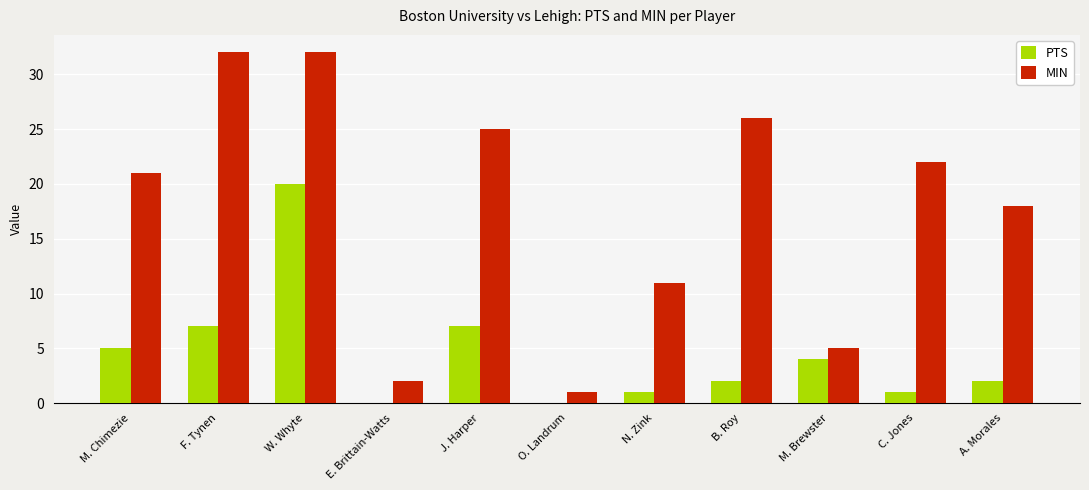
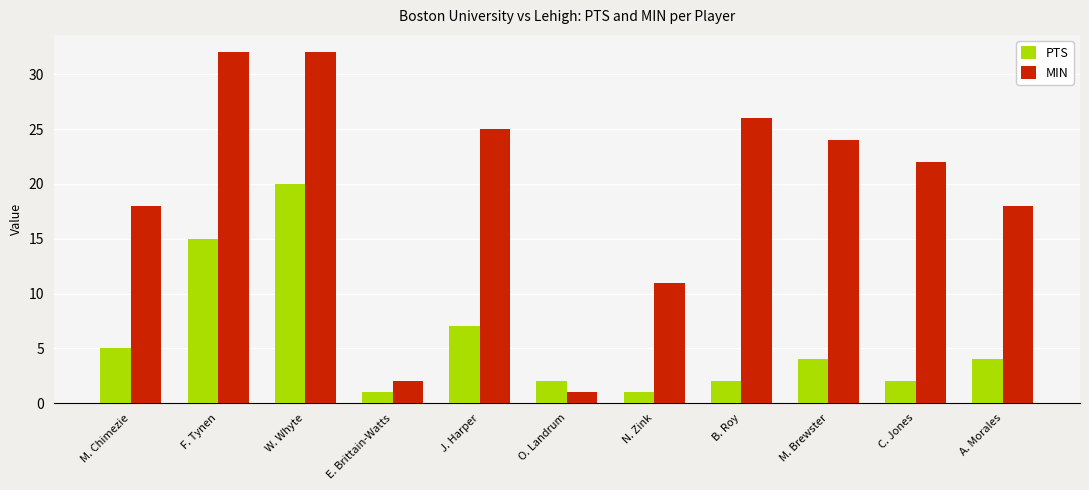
  {
    "PTS": {
      "M. Chimezie": 5,
-     "F. Tynen": 7,
+     "F. Tynen": 15,
      "W. Whyte": 20,
-     "E. Brittain-Watts": 0,
+     "E. Brittain-Watts": 1,
      "J. Harper": 7,
-     "O. Landrum": 0,
+     "O. Landrum": 2,
      "N. Zink": 1,
      "B. Roy": 2,
      "M. Brewster": 4,
-     "C. Jones": 1,
-     "A. Morales": 2
+     "C. Jones": 2,
+     "A. Morales": 4
    },
    "MIN": {
-     "M. Chimezie": 21,
+     "M. Chimezie": 18,
      "F. Tynen": 32,
      "W. Whyte": 32,
      "E. Brittain-Watts": 2,
      "J. Harper": 25,
      "O. Landrum": 1,
      "N. Zink": 11,
      "B. Roy": 26,
-     "M. Brewster": 5,
+     "M. Brewster": 24,
      "C. Jones": 22,
      "A. Morales": 18
    }
  }
